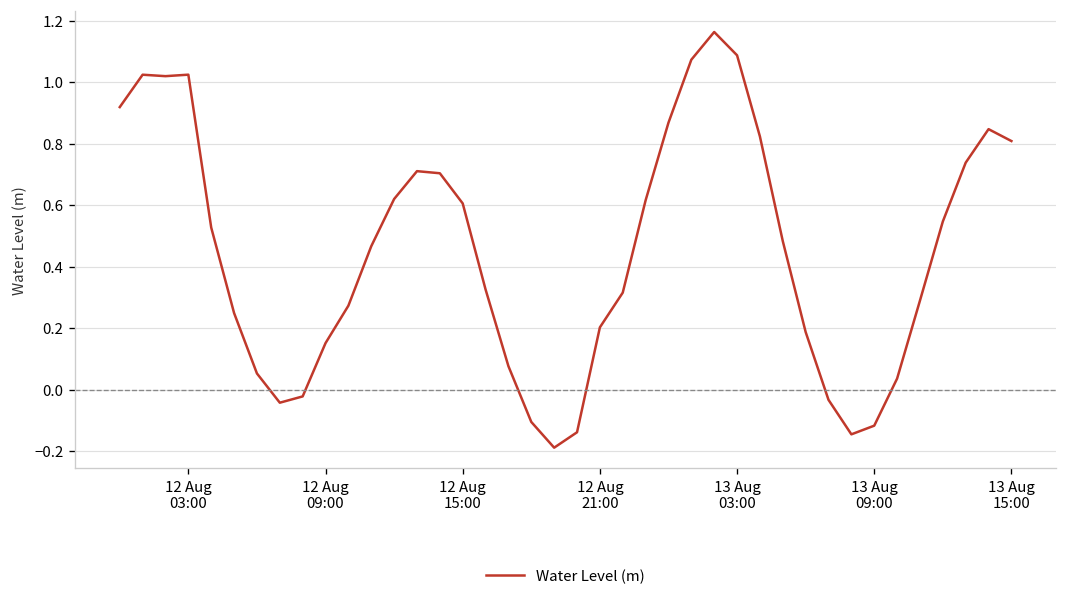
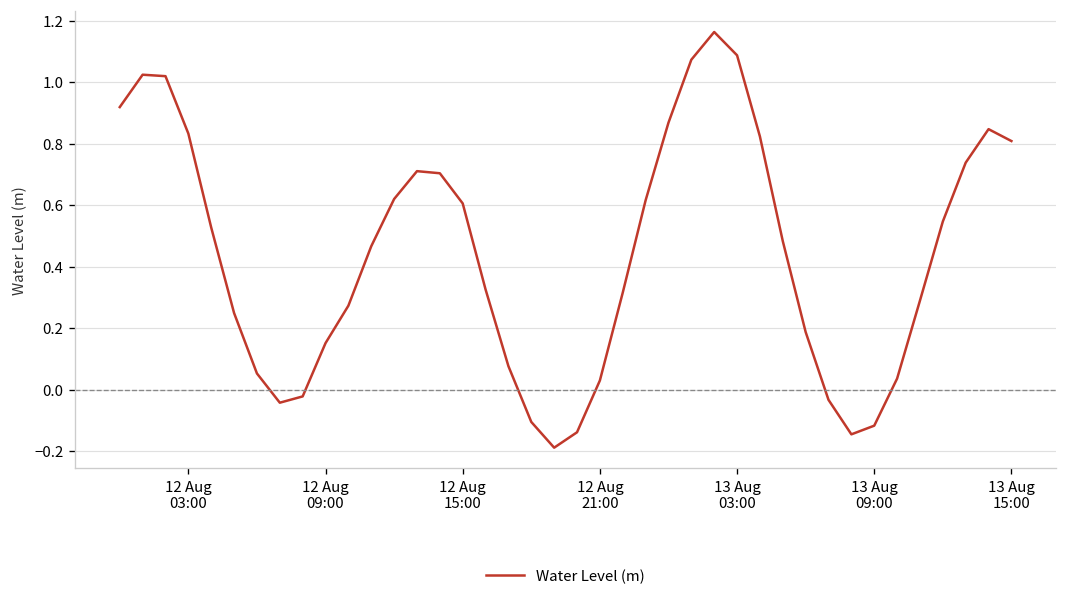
  {
-   "12 Aug 03:00": 1.02,
+   "12 Aug 03:00": 0.83,
    "12 Aug 09:00": 0.15,
    "12 Aug 15:00": 0.61,
-   "12 Aug 21:00": 0.20,
+   "12 Aug 21:00": 0.03,
    "13 Aug 03:00": 1.09,
    "13 Aug 09:00": -0.12,
    "13 Aug 15:00": 0.81
  }
